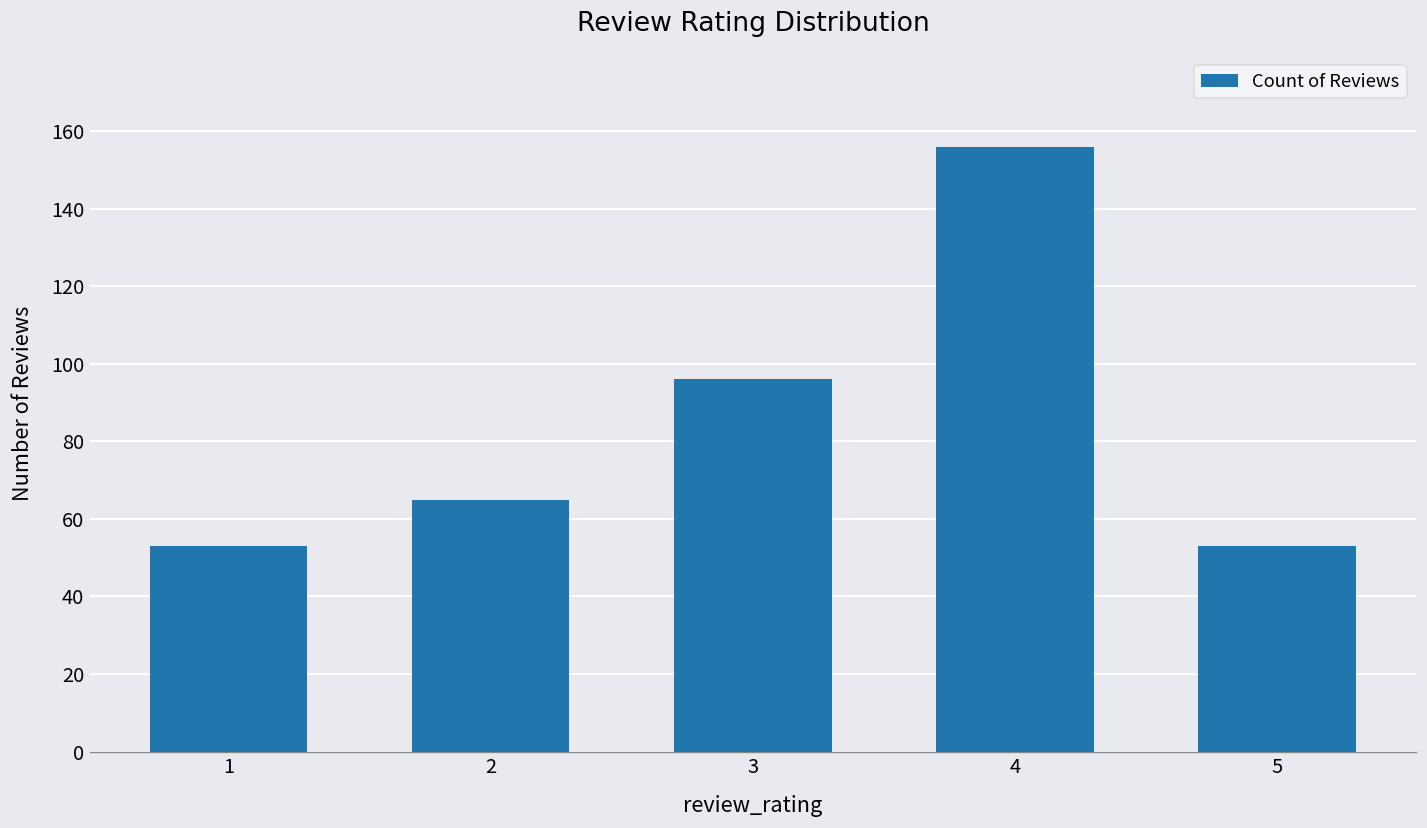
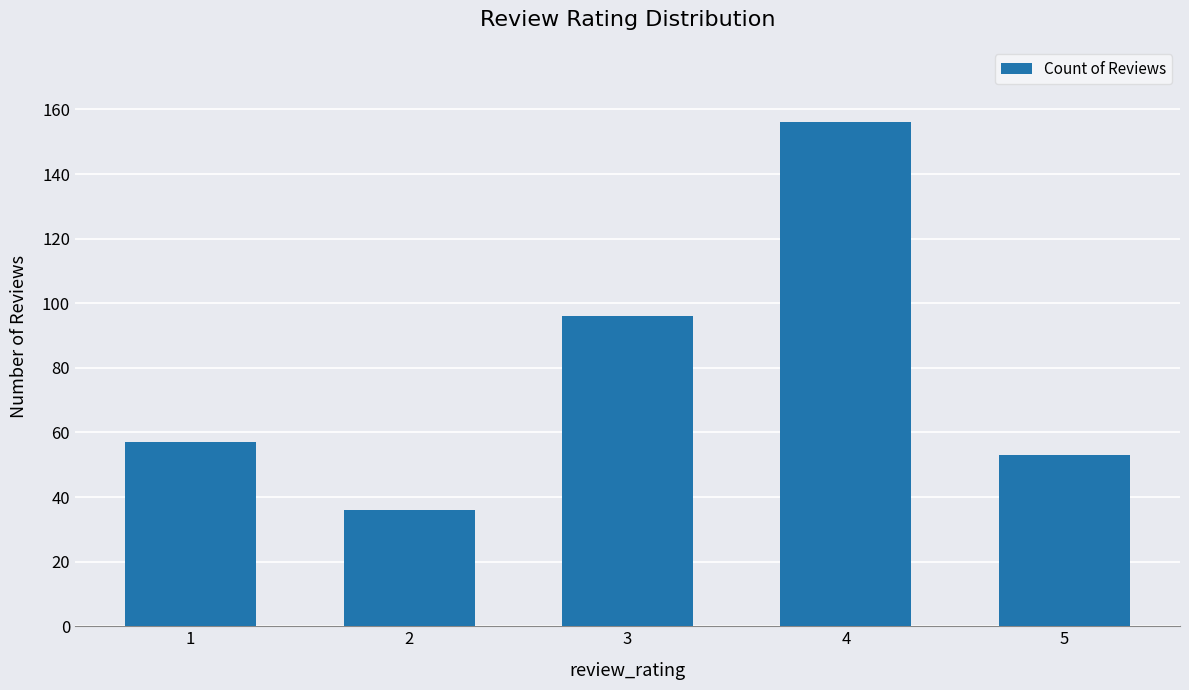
  {
-   "1": 53,
-   "2": 65,
+   "1": 57,
+   "2": 36,
    "3": 96,
    "4": 156,
    "5": 53
  }
